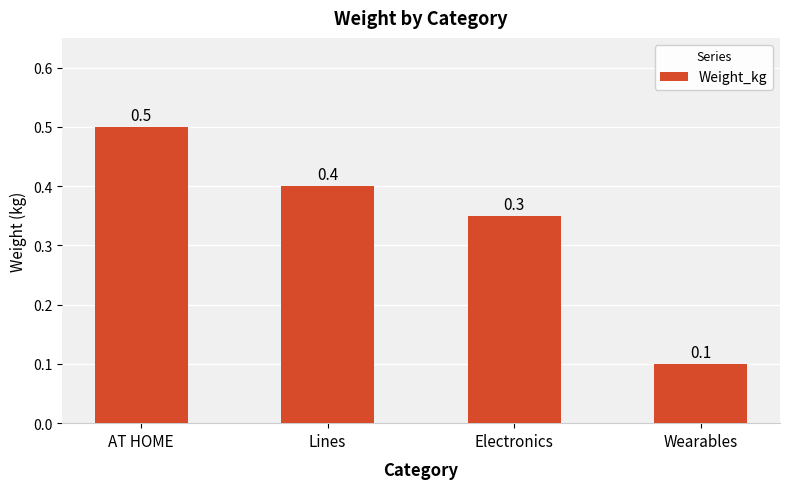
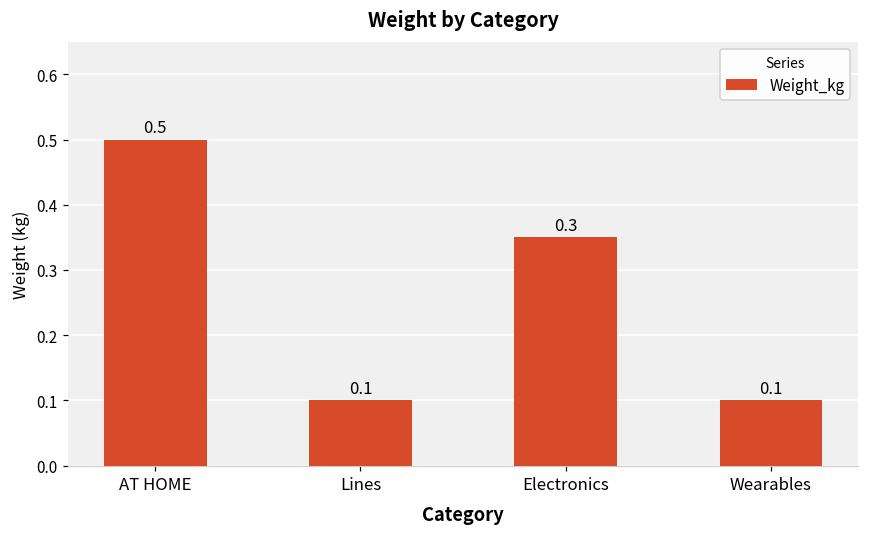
  {
    "AT HOME": 0.5,
-   "Lines": 0.4,
+   "Lines": 0.1,
    "Electronics": 0.3,
    "Wearables": 0.1
  }
